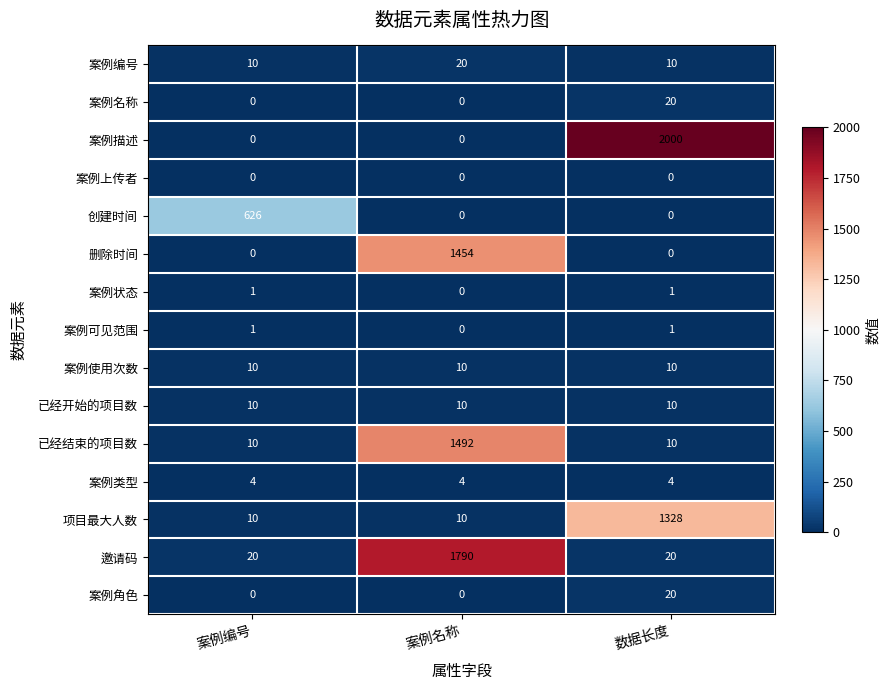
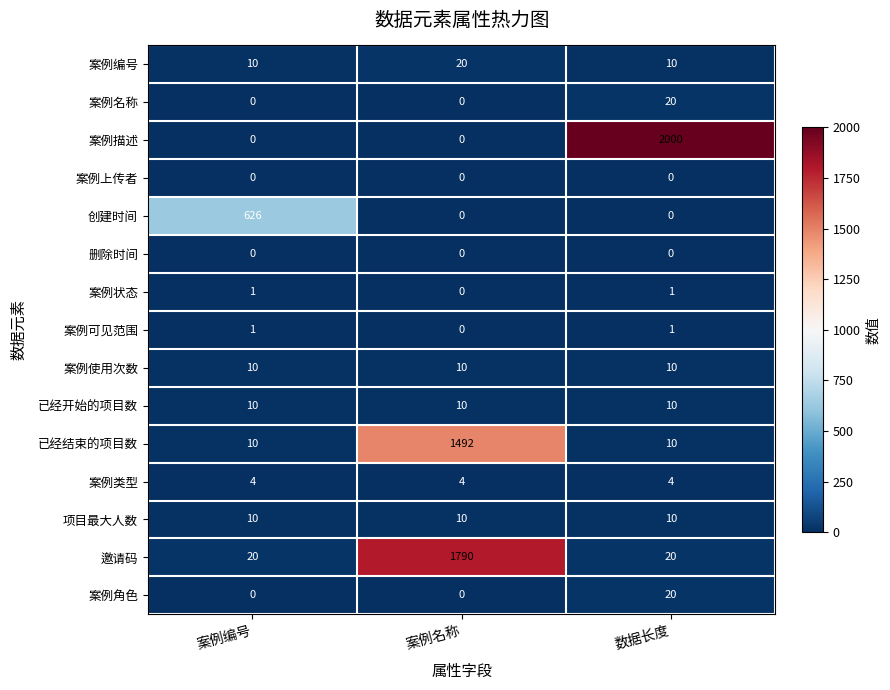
  {
    "案例编号": {
      "案例编号": 10,
      "案例名称": 20,
      "数据长度": 10
    },
    "案例名称": {
      "案例编号": 0,
      "案例名称": 0,
      "数据长度": 20
    },
    "案例描述": {
      "案例编号": 0,
      "案例名称": 0,
      "数据长度": 2000
    },
    "案例上传者": {
      "案例编号": 0,
      "案例名称": 0,
      "数据长度": 0
    },
    "创建时间": {
      "案例编号": 626,
      "案例名称": 0,
      "数据长度": 0
    },
    "删除时间": {
      "案例编号": 0,
-     "案例名称": 1454,
+     "案例名称": 0,
      "数据长度": 0
    },
    "案例状态": {
      "案例编号": 1,
      "案例名称": 0,
      "数据长度": 1
    },
    "案例可见范围": {
      "案例编号": 1,
      "案例名称": 0,
      "数据长度": 1
    },
    "案例使用次数": {
      "案例编号": 10,
      "案例名称": 10,
      "数据长度": 10
    },
    "已经开始的项目数": {
      "案例编号": 10,
      "案例名称": 10,
      "数据长度": 10
    },
    "已经结束的项目数": {
      "案例编号": 10,
      "案例名称": 1492,
      "数据长度": 10
    },
    "案例类型": {
      "案例编号": 4,
      "案例名称": 4,
      "数据长度": 4
    },
    "项目最大人数": {
      "案例编号": 10,
      "案例名称": 10,
-     "数据长度": 1328
+     "数据长度": 10
    },
    "邀请码": {
      "案例编号": 20,
      "案例名称": 1790,
      "数据长度": 20
    },
    "案例角色": {
      "案例编号": 0,
      "案例名称": 0,
      "数据长度": 20
    }
  }
